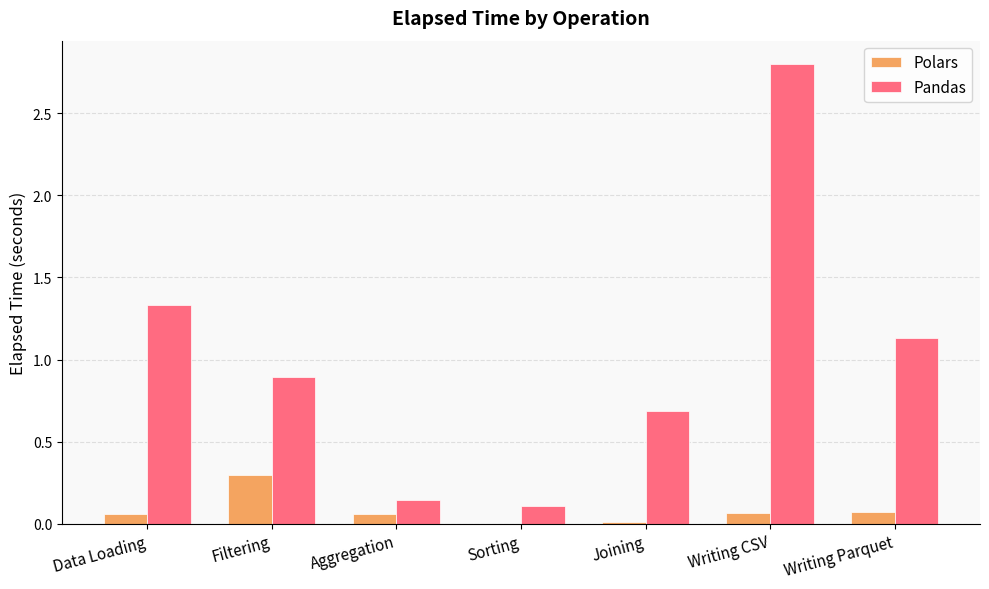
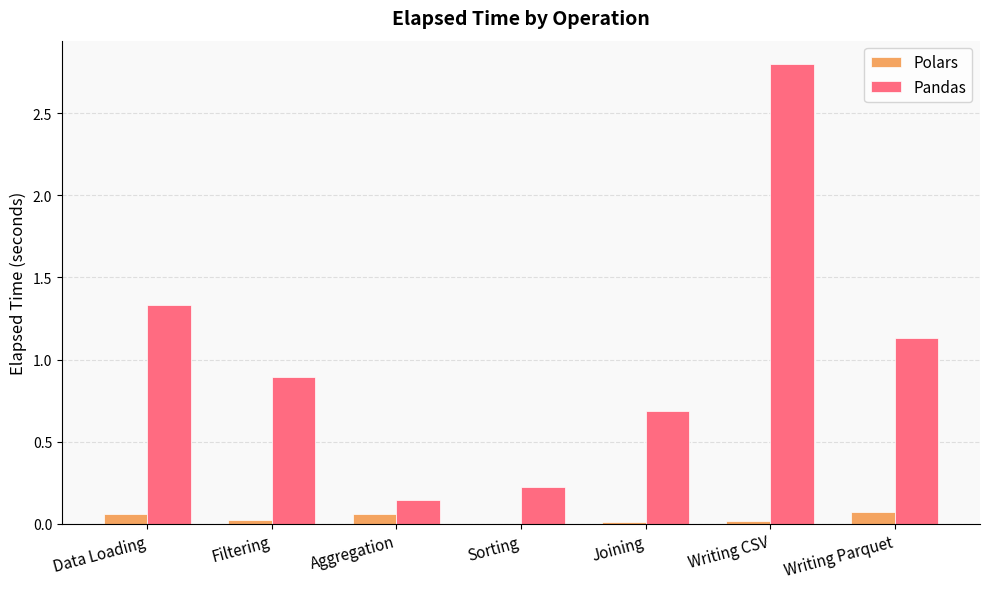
  {
    "Polars": {
      "Data Loading": 0.06,
-     "Filtering": 0.30,
+     "Filtering": 0.03,
      "Aggregation": 0.06,
-     "Writing CSV": 0.07,
+     "Writing CSV": 0.02,
      "Writing Parquet": 0.07
    },
    "Pandas": {
      "Data Loading": 1.34,
      "Filtering": 0.90,
      "Aggregation": 0.14,
-     "Sorting": 0.11,
+     "Sorting": 0.23,
      "Joining": 0.69,
      "Writing CSV": 2.80,
      "Writing Parquet": 1.13
    }
  }
